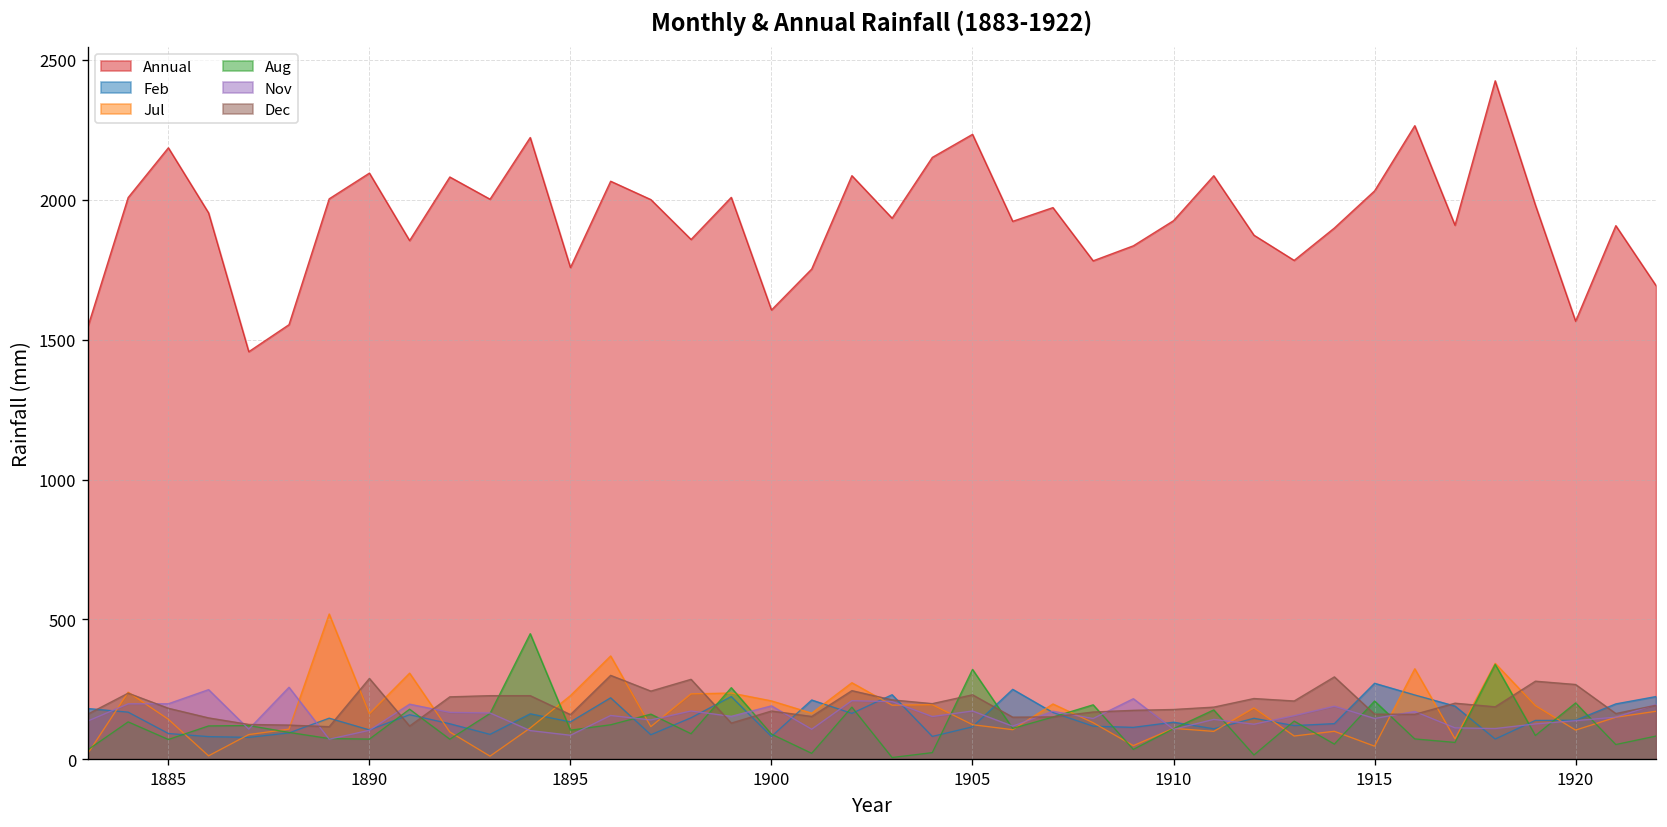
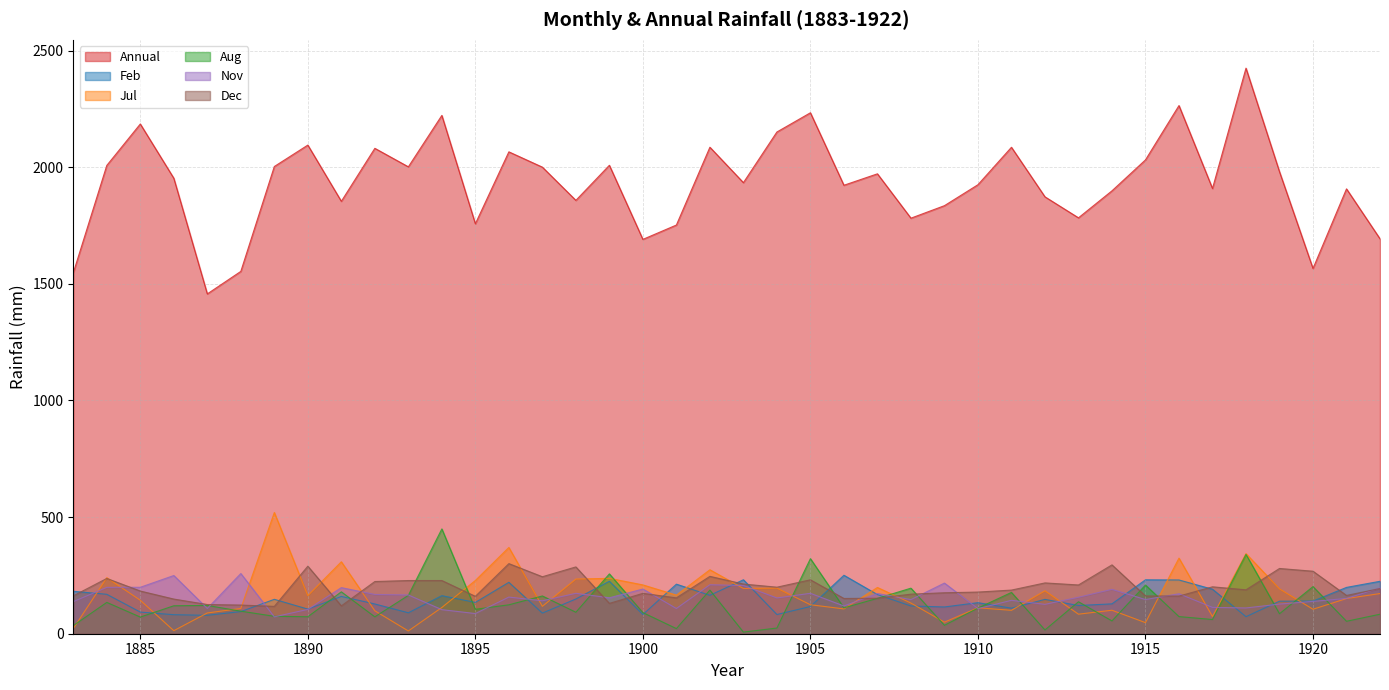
  {
    "Annual": {
      "1885": 2190,
      "1890": 2090,
      "1895": 1760,
-     "1900": 1610,
+     "1900": 1690,
      "1905": 2230,
      "1910": 1920,
      "1915": 2030,
      "1920": 1570
    },
    "Feb": {
      "1885": 90,
      "1895": 130,
      "1910": 130,
-     "1915": 270
+     "1915": 230
    },
    "Jul": {
      "1885": 140,
      "1890": 160,
      "1895": 230,
      "1900": 210,
      "1915": 50,
      "1920": 100
    },
    "Aug": {
      "1885": 70,
      "1890": 70,
      "1895": 100,
      "1905": 320,
      "1915": 210,
      "1920": 200
    },
    "Nov": {
      "1885": 200,
      "1895": 90,
      "1900": 190,
      "1905": 170,
      "1915": 150
    },
    "Dec": {
      "1885": 180,
      "1890": 290,
      "1895": 160,
      "1900": 170,
      "1905": 230,
      "1910": 180,
      "1915": 160,
      "1920": 270
    }
  }
